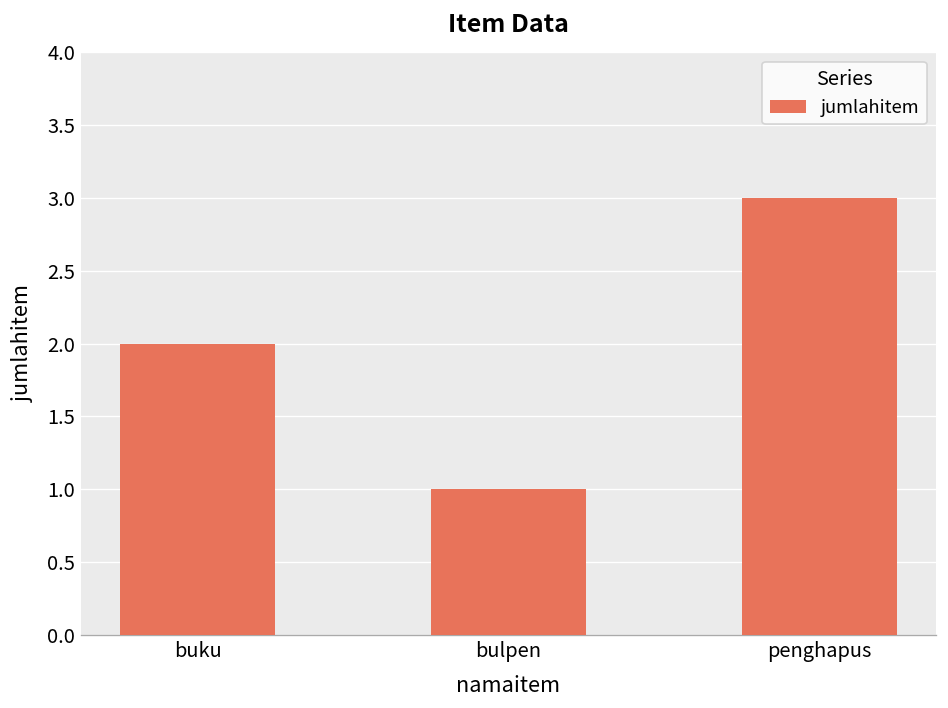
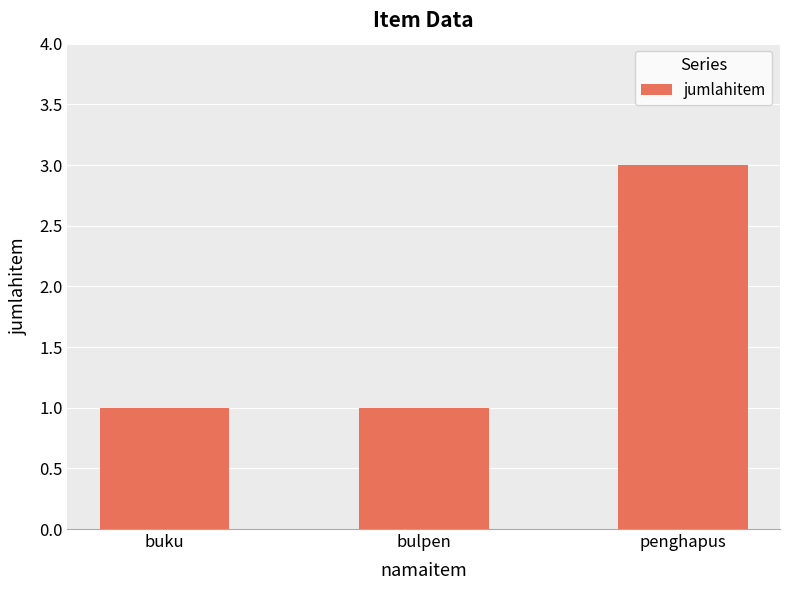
  {
-   "buku": 2,
+   "buku": 1,
    "bulpen": 1,
    "penghapus": 3
  }
